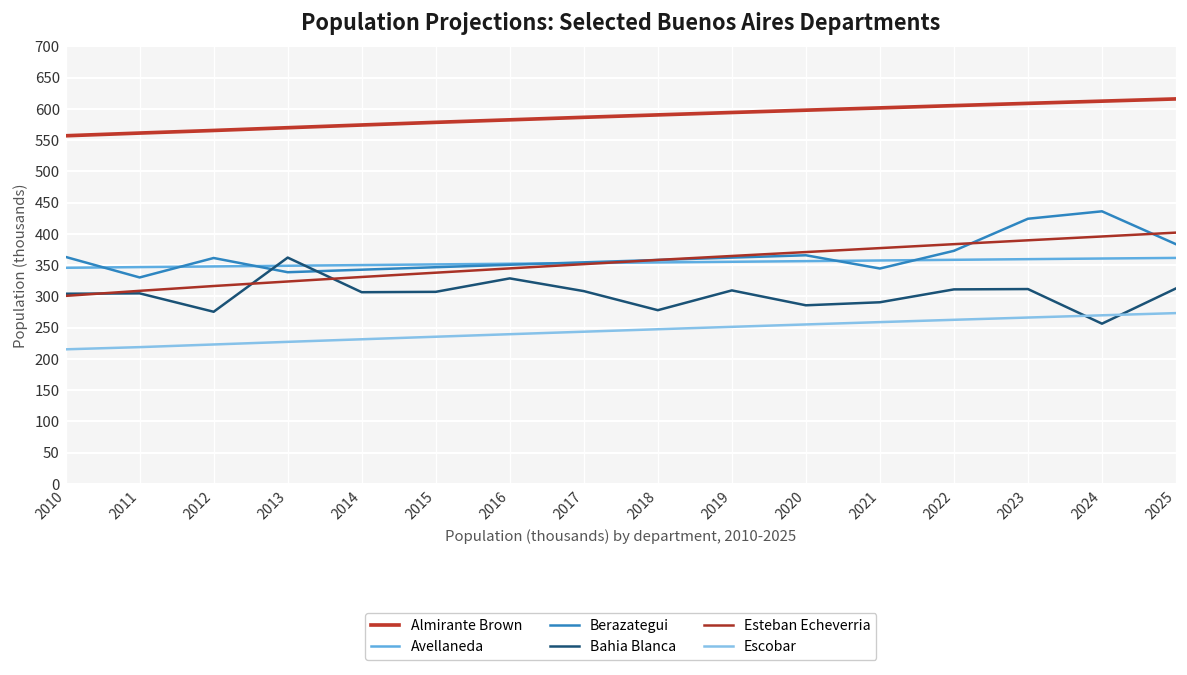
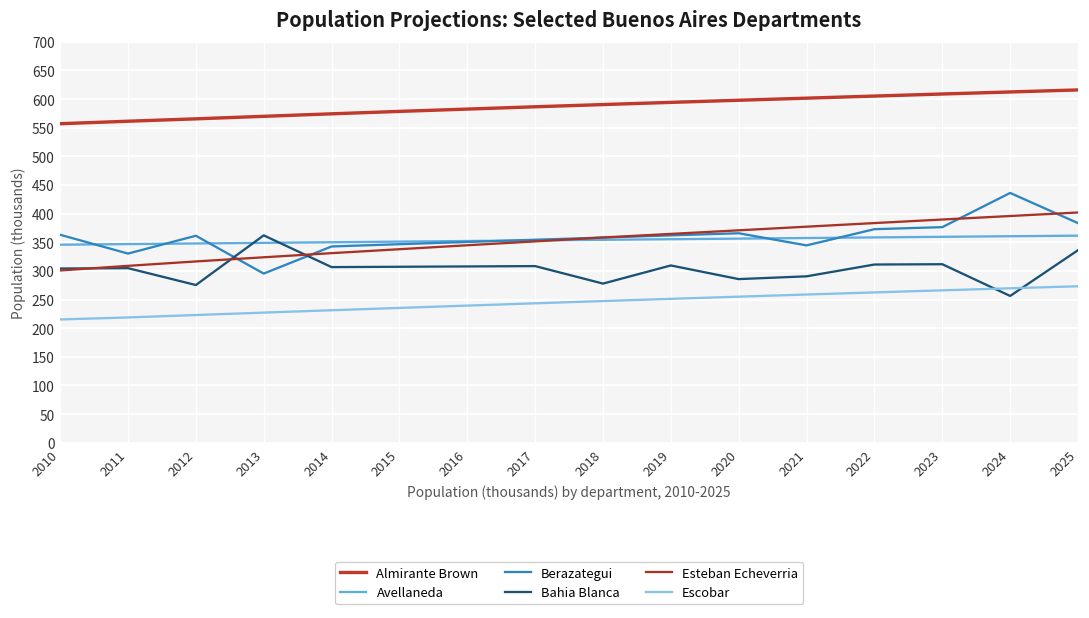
  {
    "Berazategui": {
      "2010": 360,
      "2011": 330,
      "2012": 360,
-     "2013": 340,
+     "2013": 300,
      "2014": 340,
      "2020": 370,
      "2021": 340,
      "2022": 370,
-     "2023": 420,
+     "2023": 380,
      "2024": 440,
      "2025": 380
    },
    "Bahia Blanca": {
      "2012": 280,
      "2013": 360,
      "2014": 310,
      "2015": 310,
-     "2016": 330,
+     "2016": 310,
      "2017": 310,
      "2018": 280,
      "2019": 310,
      "2020": 290,
      "2021": 290,
      "2022": 310,
      "2023": 310,
      "2024": 260,
-     "2025": 310
+     "2025": 340
    }
  }
